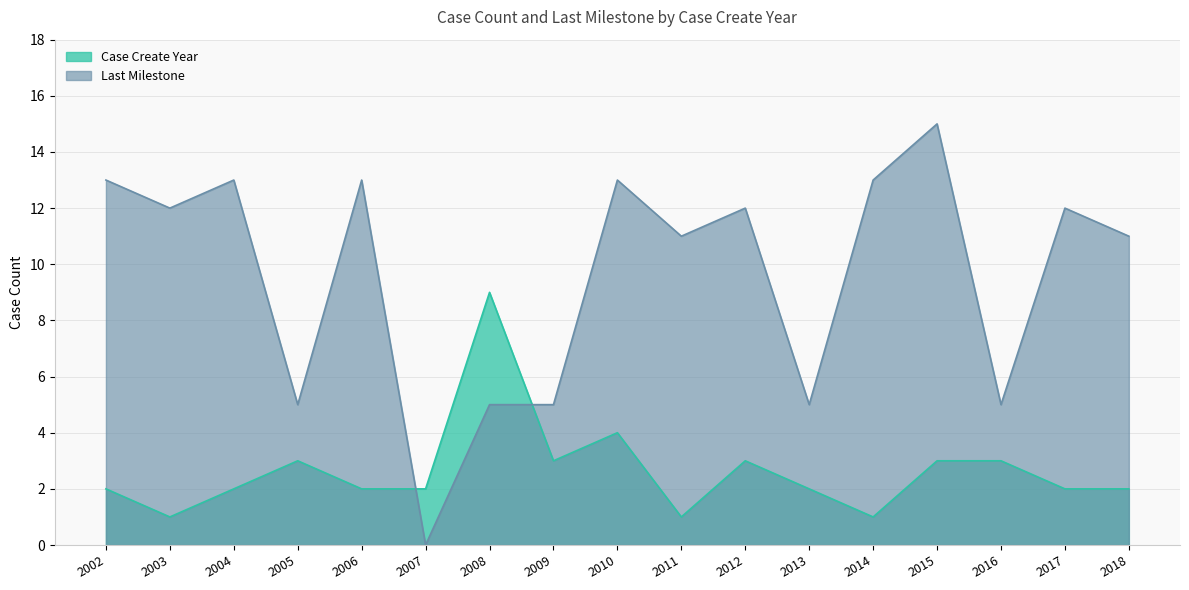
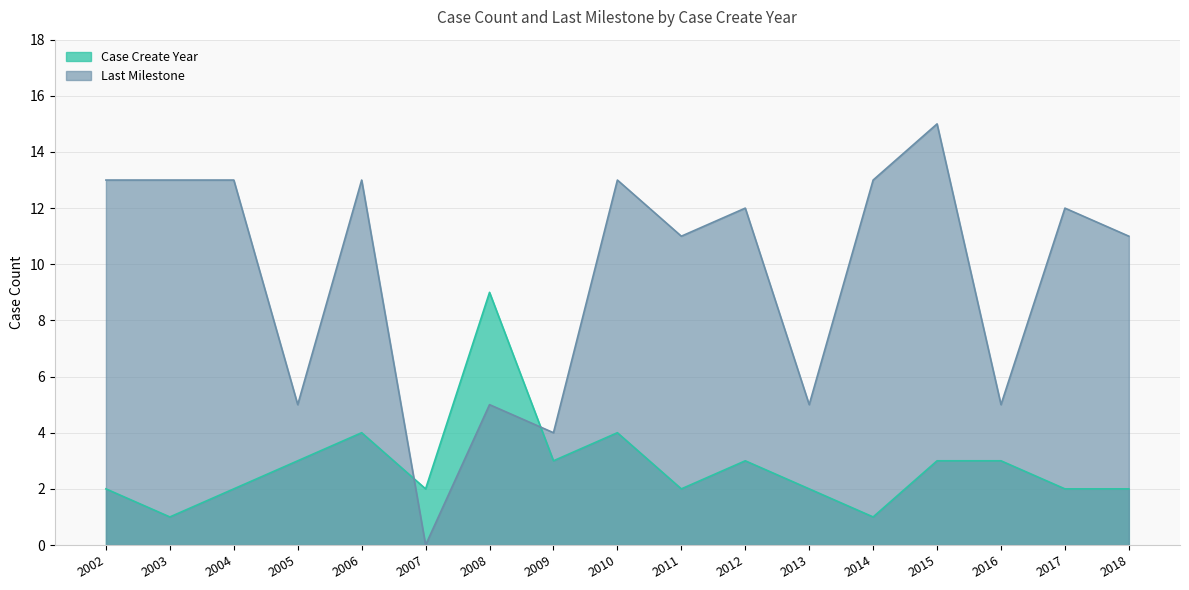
  {
    "Case Create Year": {
      "2002": 2,
      "2003": 1,
      "2004": 2,
      "2005": 3,
-     "2006": 2,
+     "2006": 4,
      "2007": 2,
      "2008": 9,
      "2009": 3,
      "2010": 4,
-     "2011": 1,
+     "2011": 2,
      "2012": 3,
      "2013": 2,
      "2014": 1,
      "2015": 3,
      "2016": 3,
      "2017": 2,
      "2018": 2
    },
    "Last Milestone": {
      "2002": 13,
-     "2003": 12,
+     "2003": 13,
      "2004": 13,
      "2005": 5,
      "2006": 13,
      "2007": 0,
      "2008": 5,
-     "2009": 5,
+     "2009": 4,
      "2010": 13,
      "2011": 11,
      "2012": 12,
      "2013": 5,
      "2014": 13,
      "2015": 15,
      "2016": 5,
      "2017": 12,
      "2018": 11
    }
  }
